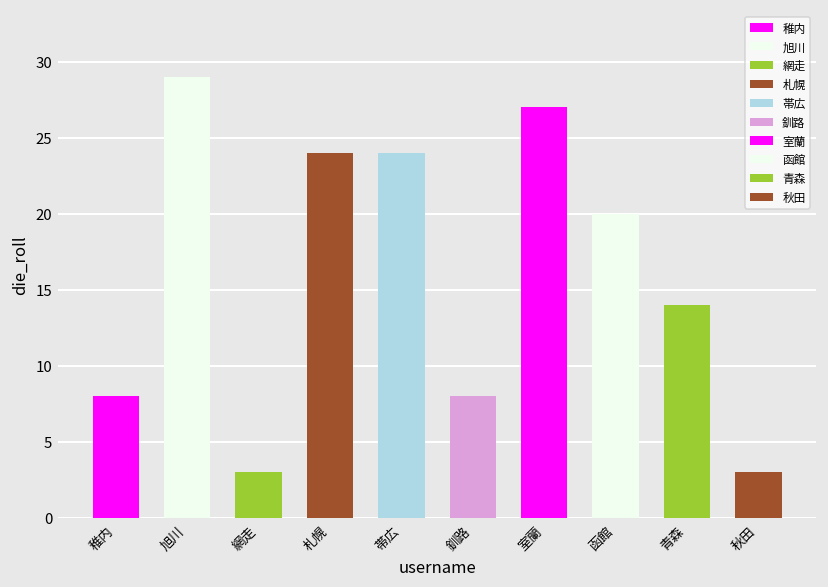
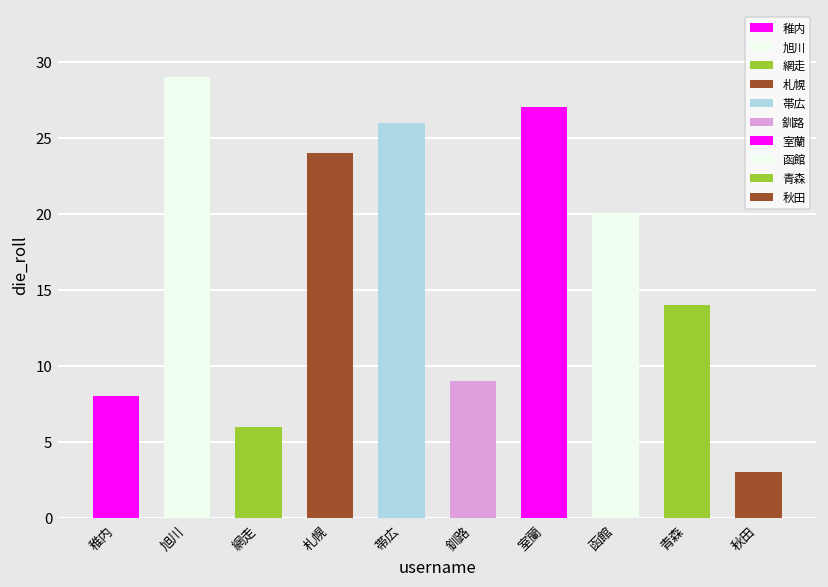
  {
    "稚内": 8,
    "旭川": 29,
-   "網走": 3,
+   "網走": 6,
    "札幌": 24,
-   "帯広": 24,
-   "釧路": 8,
+   "帯広": 26,
+   "釧路": 9,
    "室蘭": 27,
    "函館": 20,
    "青森": 14,
    "秋田": 3
  }
